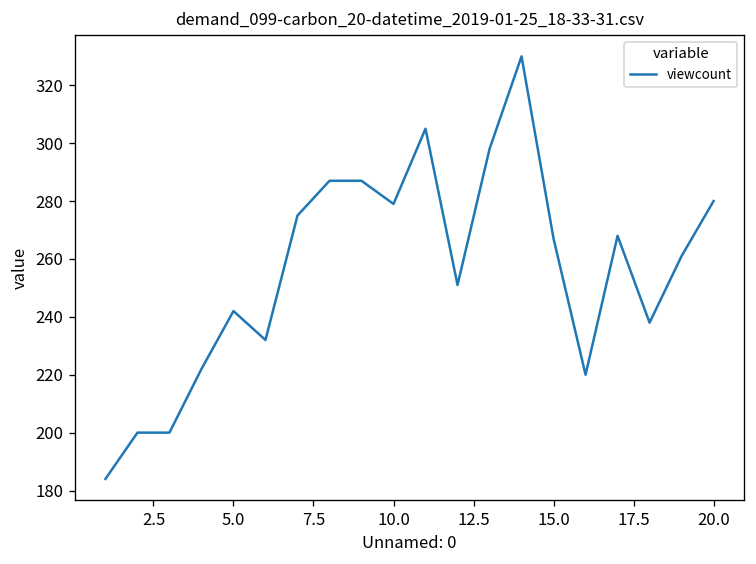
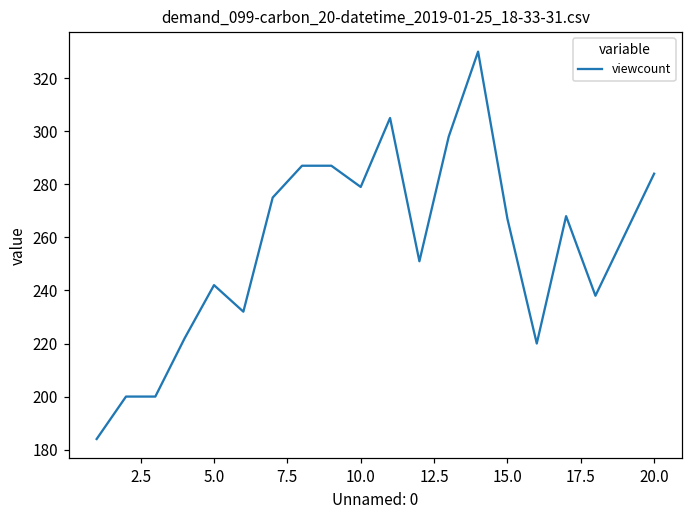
  {
    "5.0": 242,
    "10.0": 279,
    "15.0": 267,
-   "20.0": 280
+   "20.0": 284
  }
